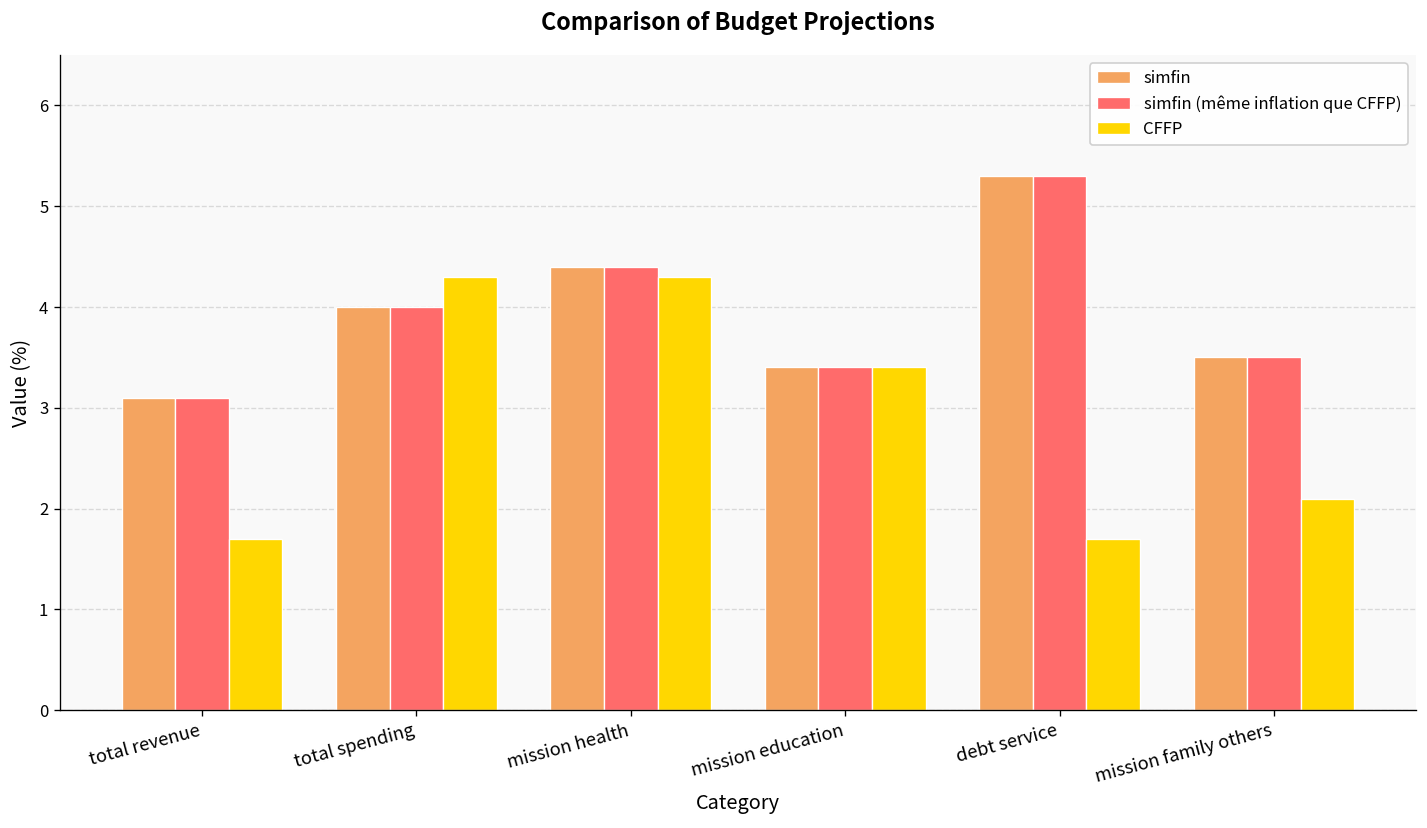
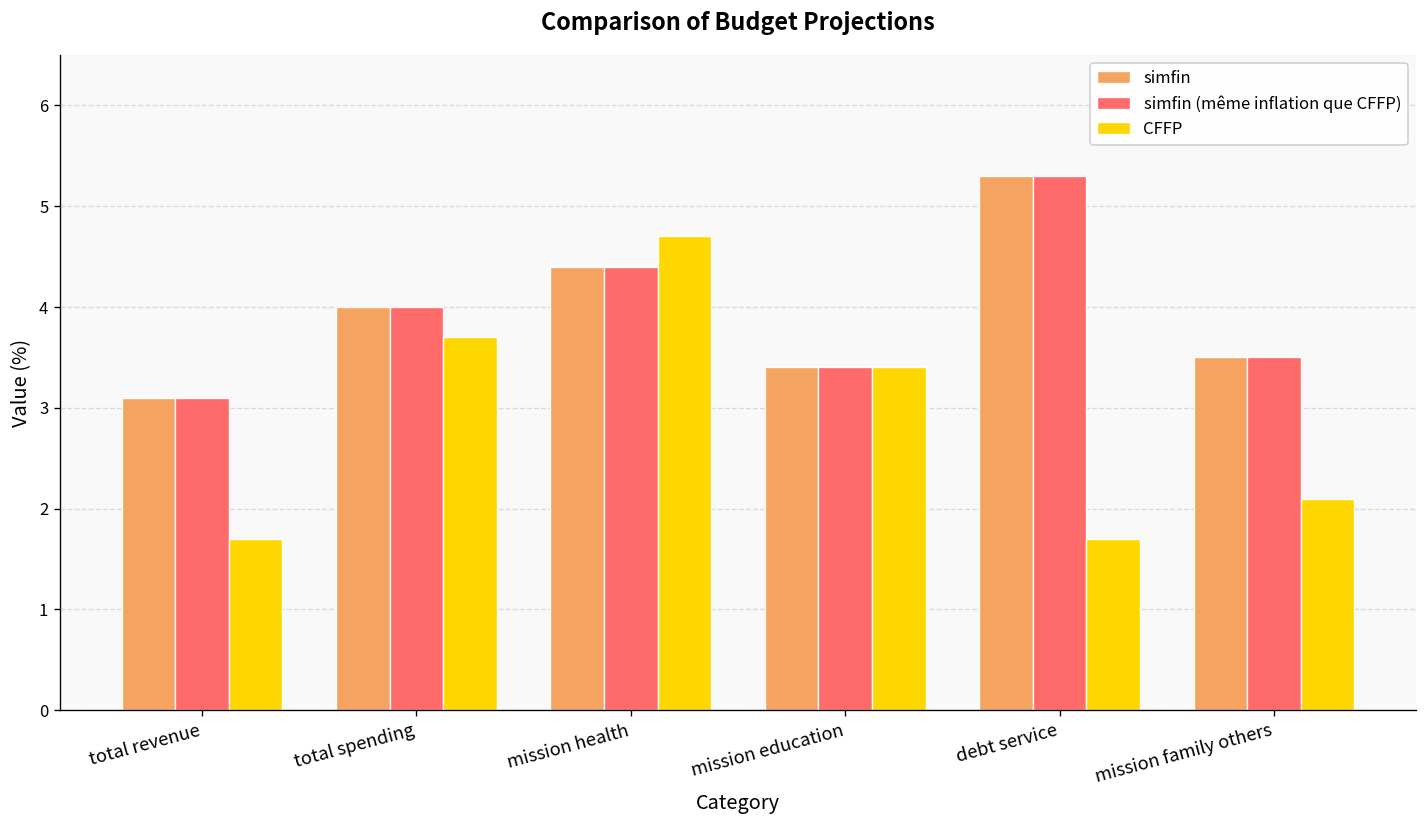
  {
    "CFFP": {
      "total revenue": 1.7,
-     "total spending": 4.3,
-     "mission health": 4.3,
+     "total spending": 3.7,
+     "mission health": 4.7,
      "mission education": 3.4,
      "debt service": 1.7,
      "mission family others": 2.1
    }
  }
